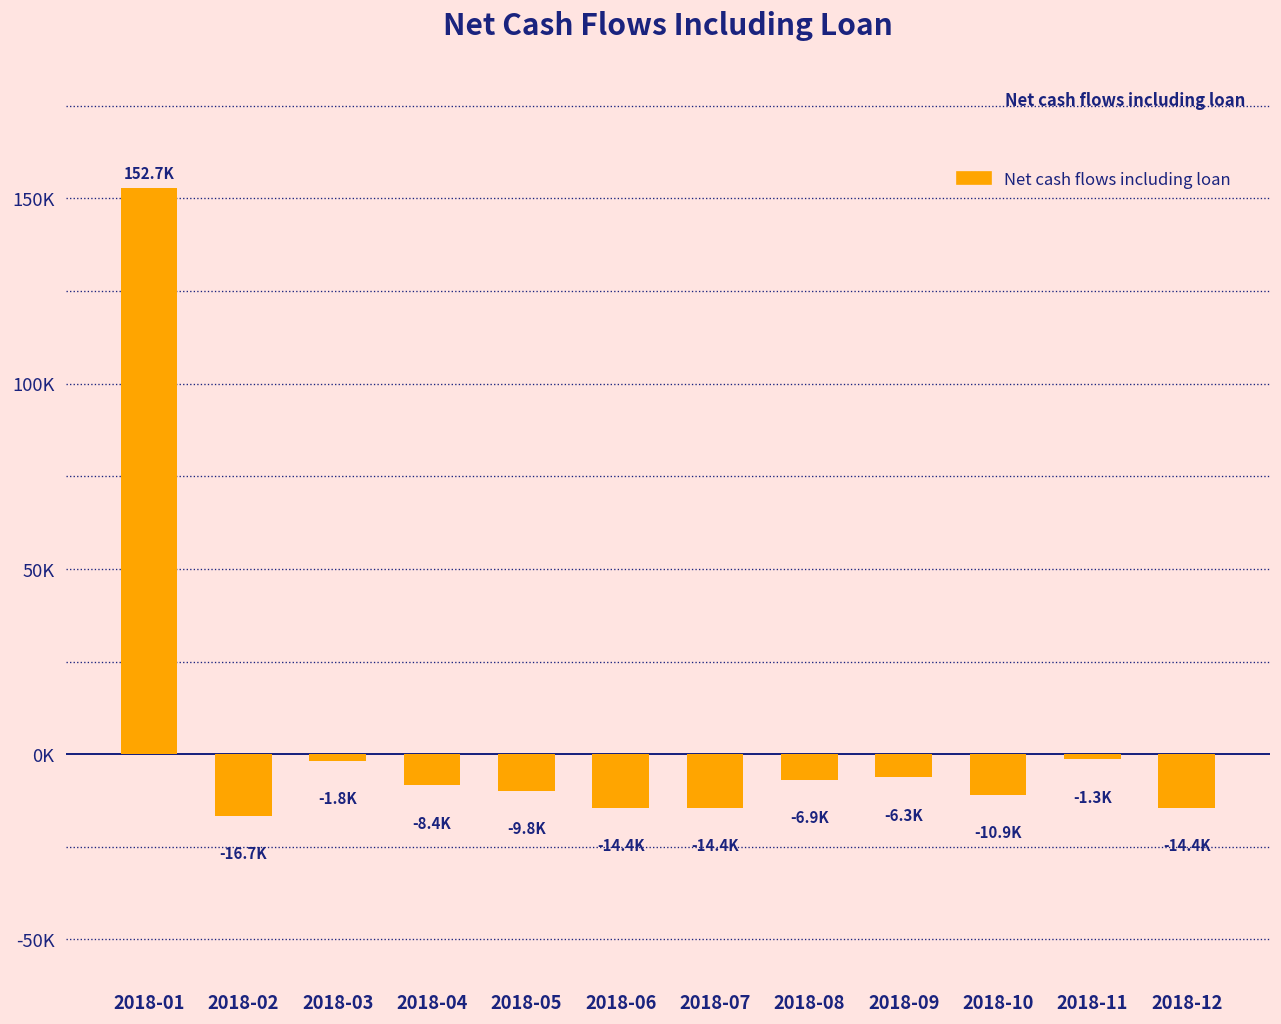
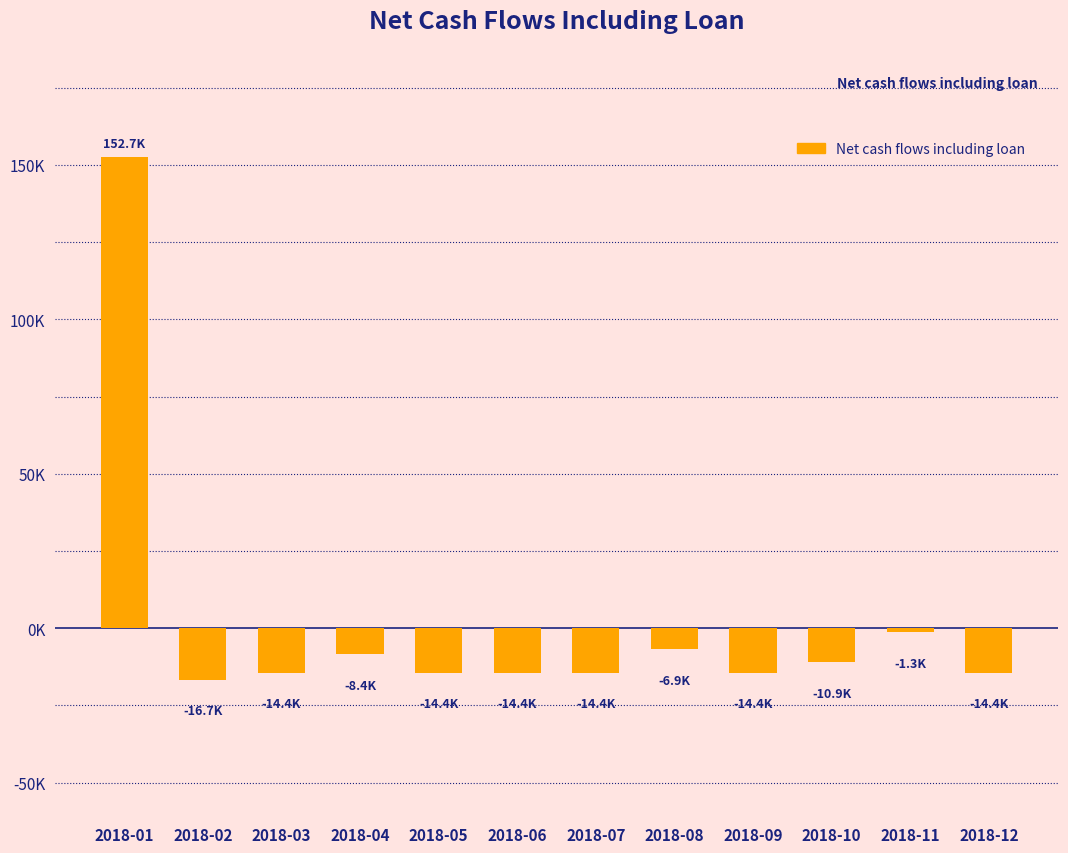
  {
    "2018-01": "152.7K",
    "2018-02": "-16.7K",
-   "2018-03": "-1.8K",
+   "2018-03": "-14.4K",
    "2018-04": "-8.4K",
-   "2018-05": "-9.8K",
+   "2018-05": "-14.4K",
    "2018-06": "-14.4K",
    "2018-07": "-14.4K",
    "2018-08": "-6.9K",
-   "2018-09": "-6.3K",
+   "2018-09": "-14.4K",
    "2018-10": "-10.9K",
    "2018-11": "-1.3K",
    "2018-12": "-14.4K"
  }
